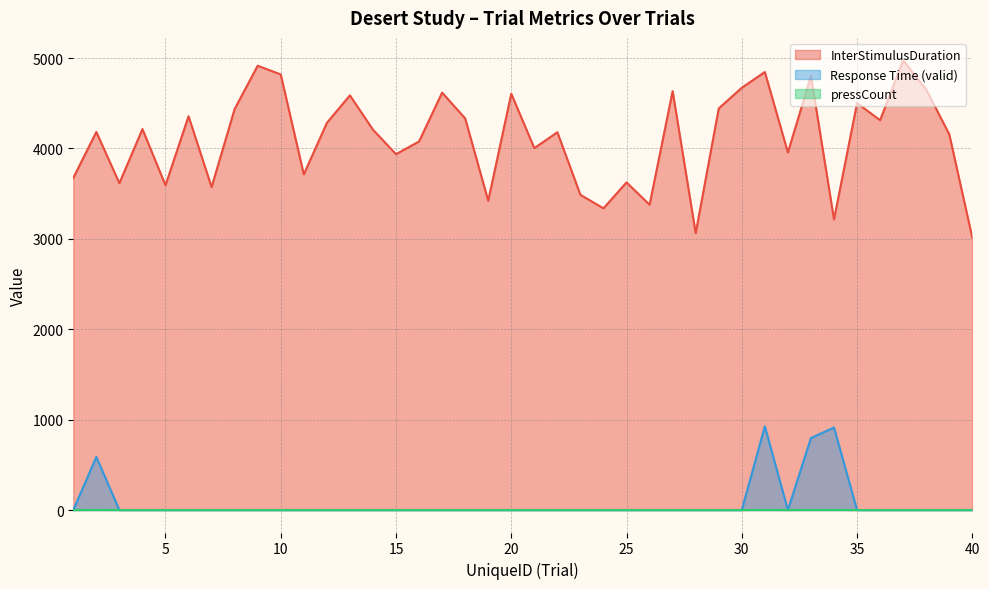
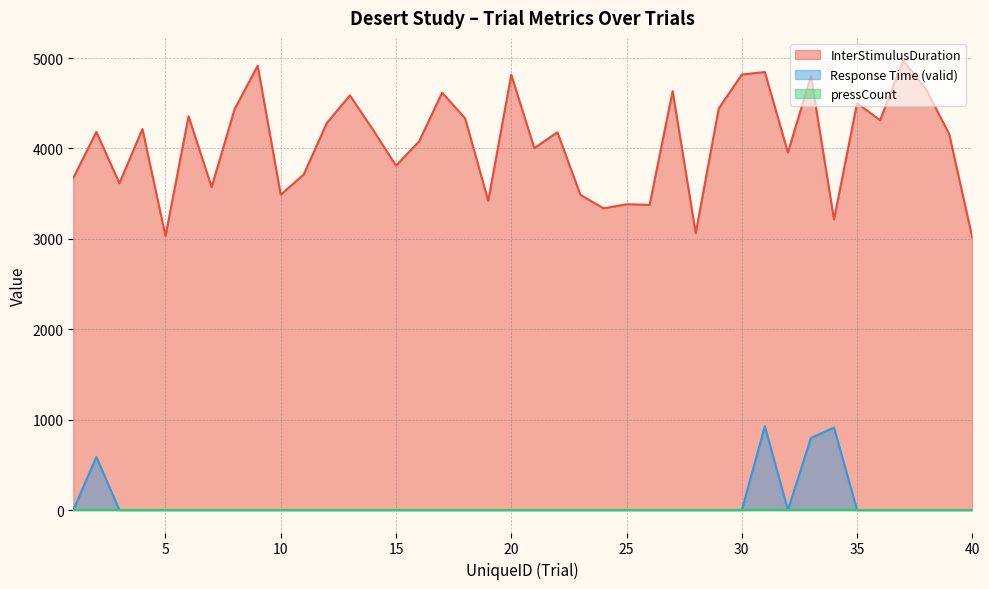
  {
    "InterStimulusDuration": {
-     "5": 3600,
-     "10": 4800,
-     "15": 3900,
-     "20": 4600,
-     "25": 3600,
-     "30": 4700,
+     "5": 3000,
+     "10": 3500,
+     "15": 3800,
+     "20": 4800,
+     "25": 3400,
+     "30": 4800,
      "40": 3000
    }
  }
